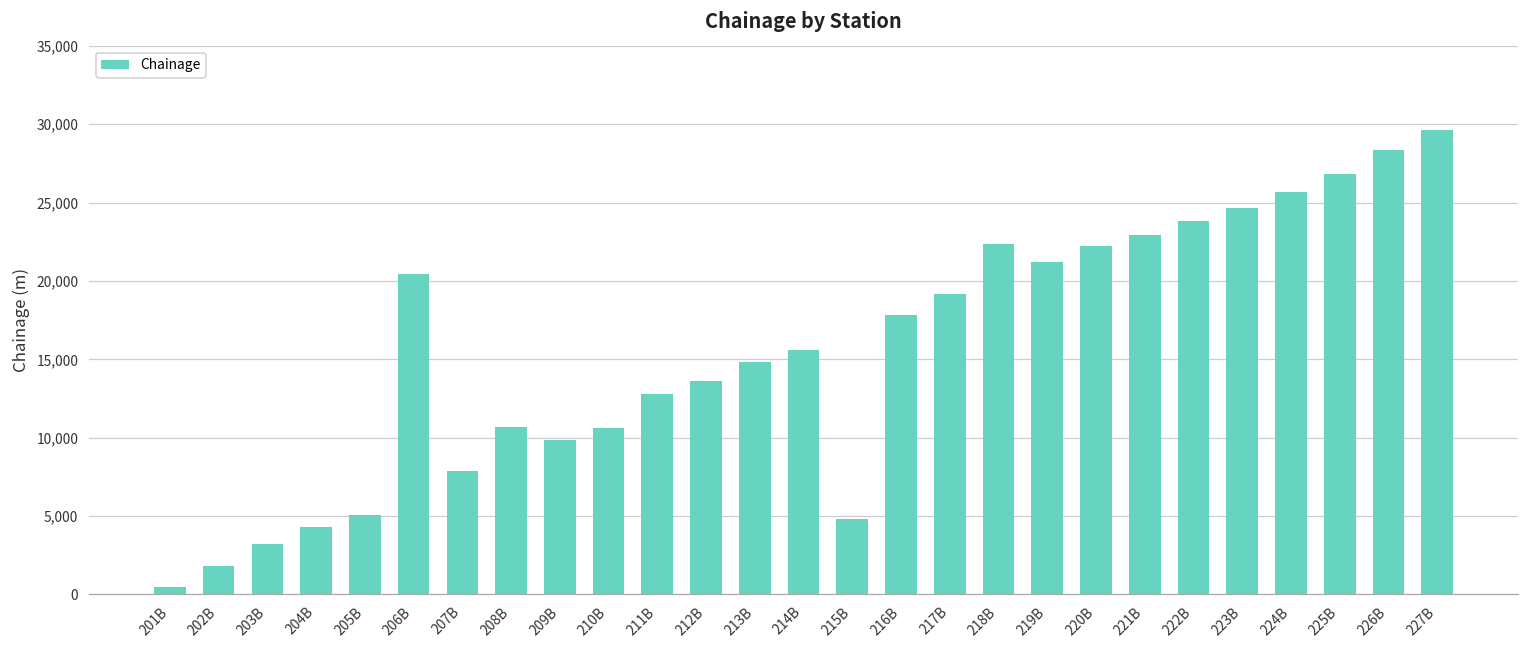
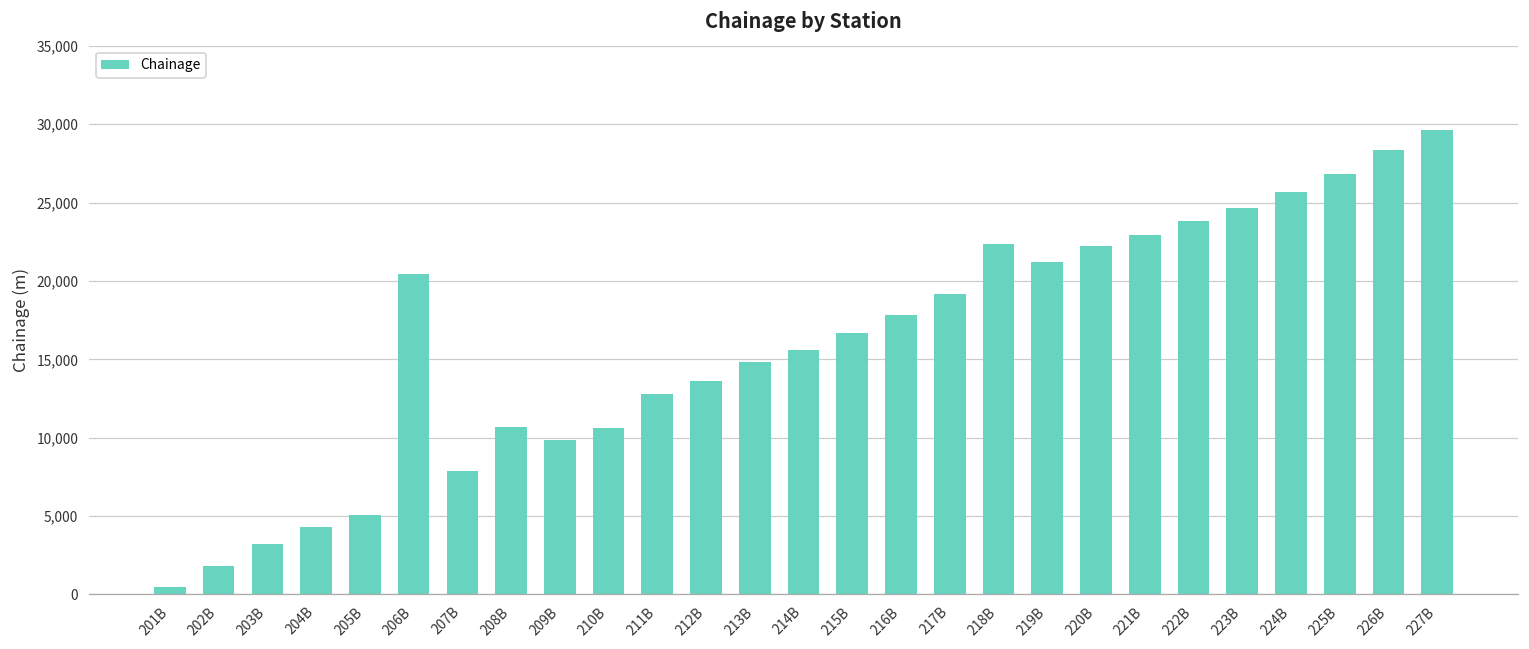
  {
    "201B": "500",
    "202B": "1,800",
    "203B": "3,200",
    "204B": "4,300",
    "205B": "5,100",
    "206B": "20,400",
    "207B": "7,900",
    "208B": "10,700",
    "209B": "9,800",
    "210B": "10,600",
    "211B": "12,800",
    "212B": "13,600",
    "213B": "14,800",
    "214B": "15,600",
-   "215B": "4,800",
+   "215B": "16,700",
    "216B": "17,800",
    "217B": "19,200",
    "218B": "22,400",
    "219B": "21,200",
    "220B": "22,200",
    "221B": "23,000",
    "222B": "23,800",
    "223B": "24,600",
    "224B": "25,700",
    "225B": "26,800",
    "226B": "28,400",
    "227B": "29,600"
  }
